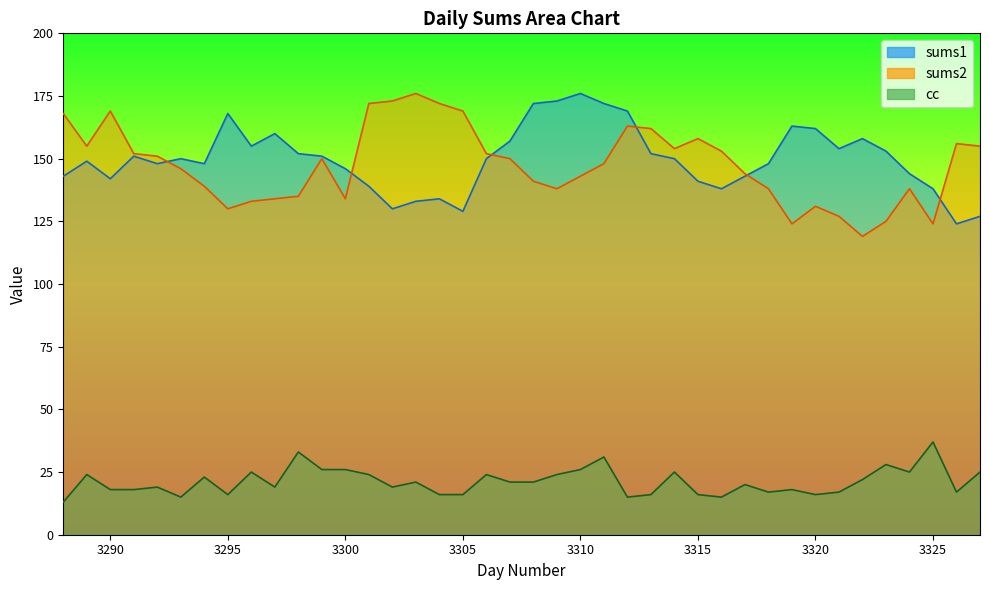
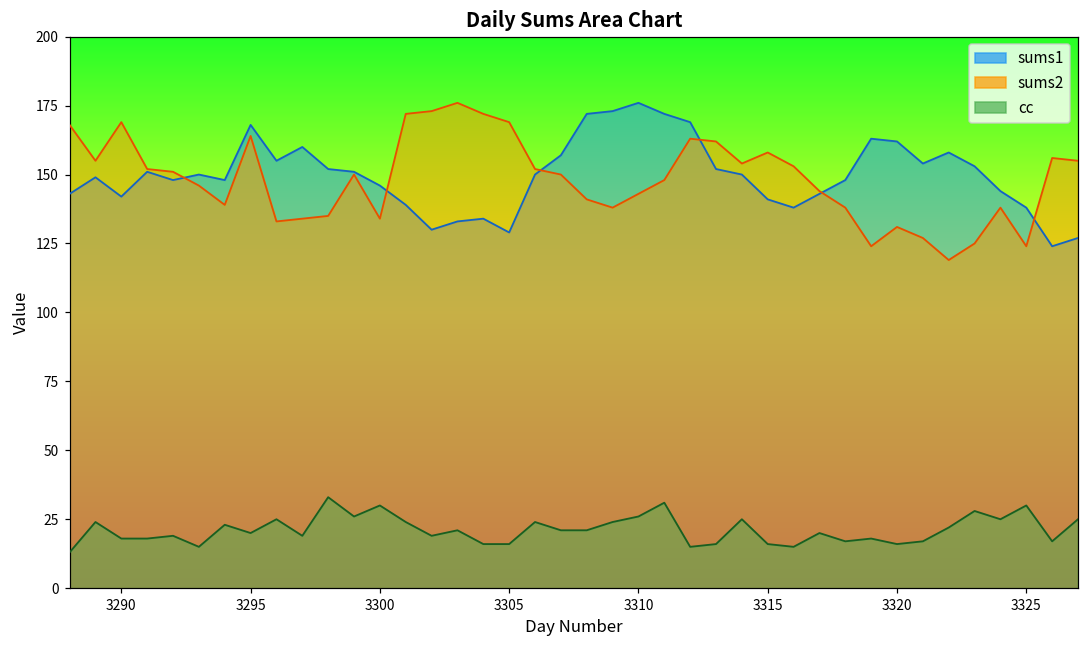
  {
    "sums1": {
      "3290": 142,
      "3295": 168,
      "3300": 146,
      "3305": 129,
      "3310": 176,
      "3315": 141,
      "3320": 162,
      "3325": 138
    },
    "sums2": {
      "3290": 169,
-     "3295": 130,
+     "3295": 164,
      "3300": 134,
      "3305": 169,
      "3310": 143,
      "3315": 158,
      "3320": 131,
      "3325": 124
    },
    "cc": {
      "3290": 18,
-     "3295": 16,
-     "3300": 26,
+     "3295": 20,
+     "3300": 30,
      "3305": 16,
      "3310": 26,
      "3315": 16,
      "3320": 16,
-     "3325": 37
+     "3325": 30
    }
  }
